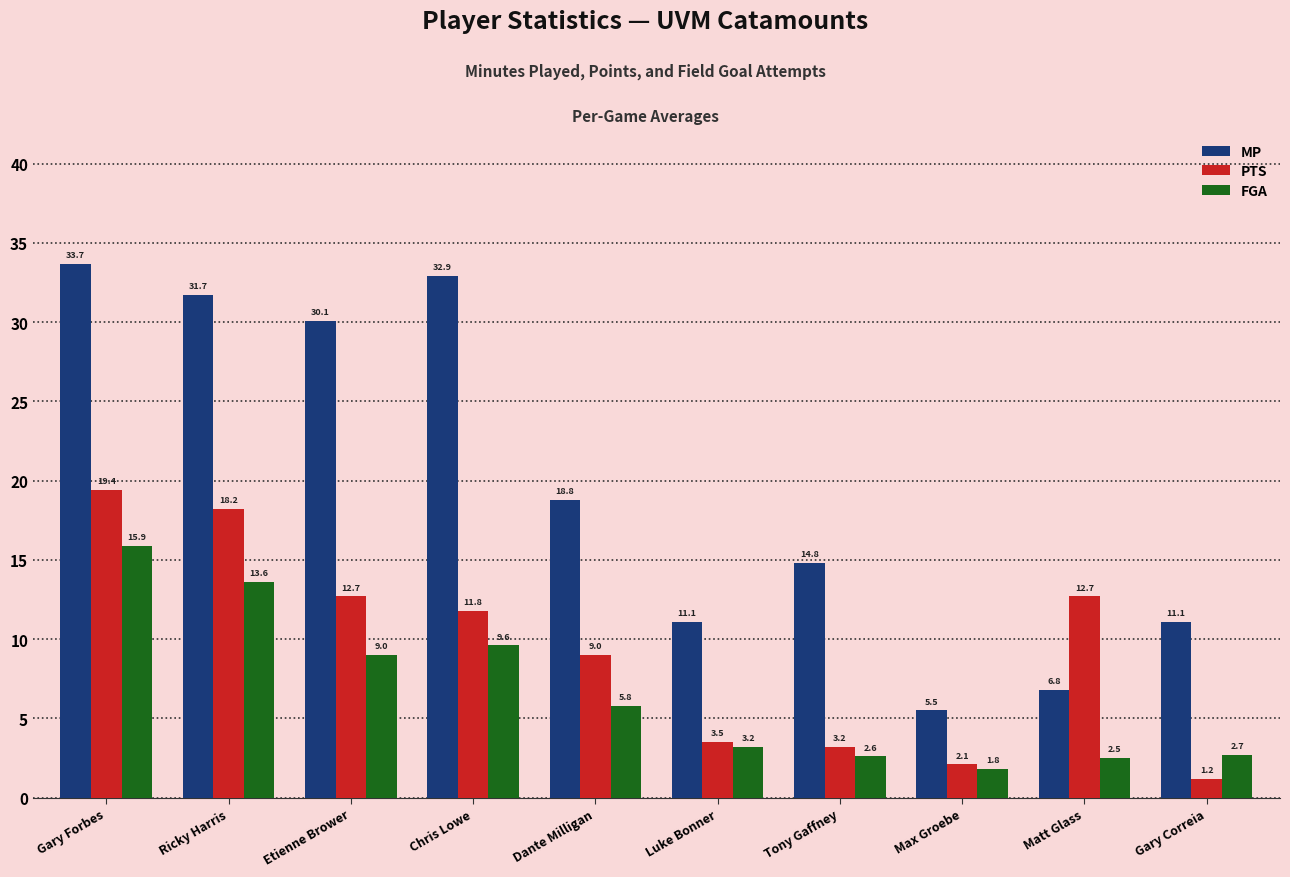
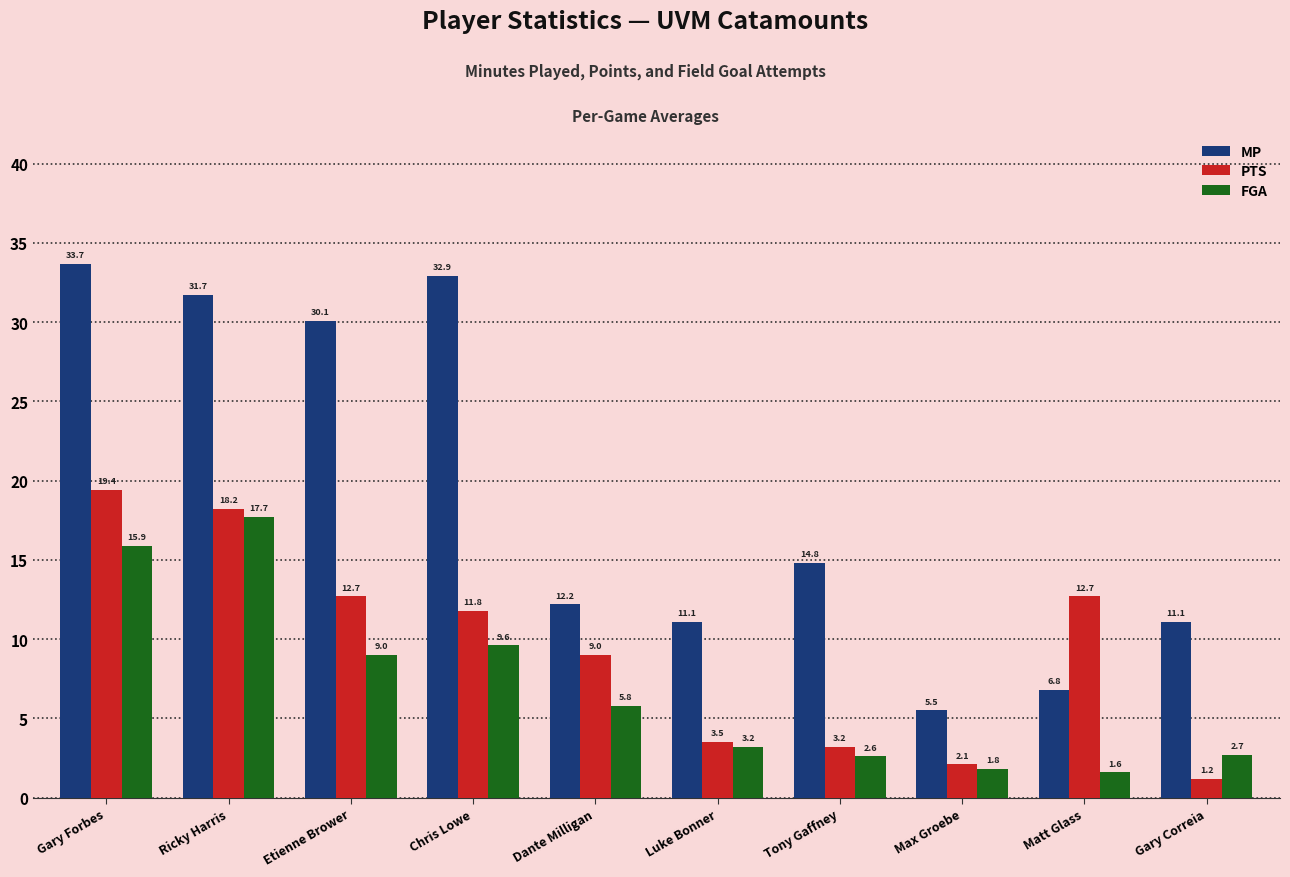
  {
    "MP": {
      "Gary Forbes": 33.7,
      "Ricky Harris": 31.7,
      "Etienne Brower": 30.1,
      "Chris Lowe": 32.9,
-     "Dante Milligan": 18.8,
+     "Dante Milligan": 12.2,
      "Luke Bonner": 11.1,
      "Tony Gaffney": 14.8,
      "Max Groebe": 5.5,
      "Matt Glass": 6.8,
      "Gary Correia": 11.1
    },
    "PTS": {
      "Gary Forbes": 19.4,
      "Ricky Harris": 18.2,
      "Etienne Brower": 12.7,
      "Chris Lowe": 11.8,
      "Dante Milligan": 9.0,
      "Luke Bonner": 3.5,
      "Tony Gaffney": 3.2,
      "Max Groebe": 2.1,
      "Matt Glass": 12.7,
      "Gary Correia": 1.2
    },
    "FGA": {
      "Gary Forbes": 15.9,
-     "Ricky Harris": 13.6,
+     "Ricky Harris": 17.7,
      "Etienne Brower": 9.0,
      "Chris Lowe": 9.6,
      "Dante Milligan": 5.8,
      "Luke Bonner": 3.2,
      "Tony Gaffney": 2.6,
      "Max Groebe": 1.8,
-     "Matt Glass": 2.5,
+     "Matt Glass": 1.6,
      "Gary Correia": 2.7
    }
  }
